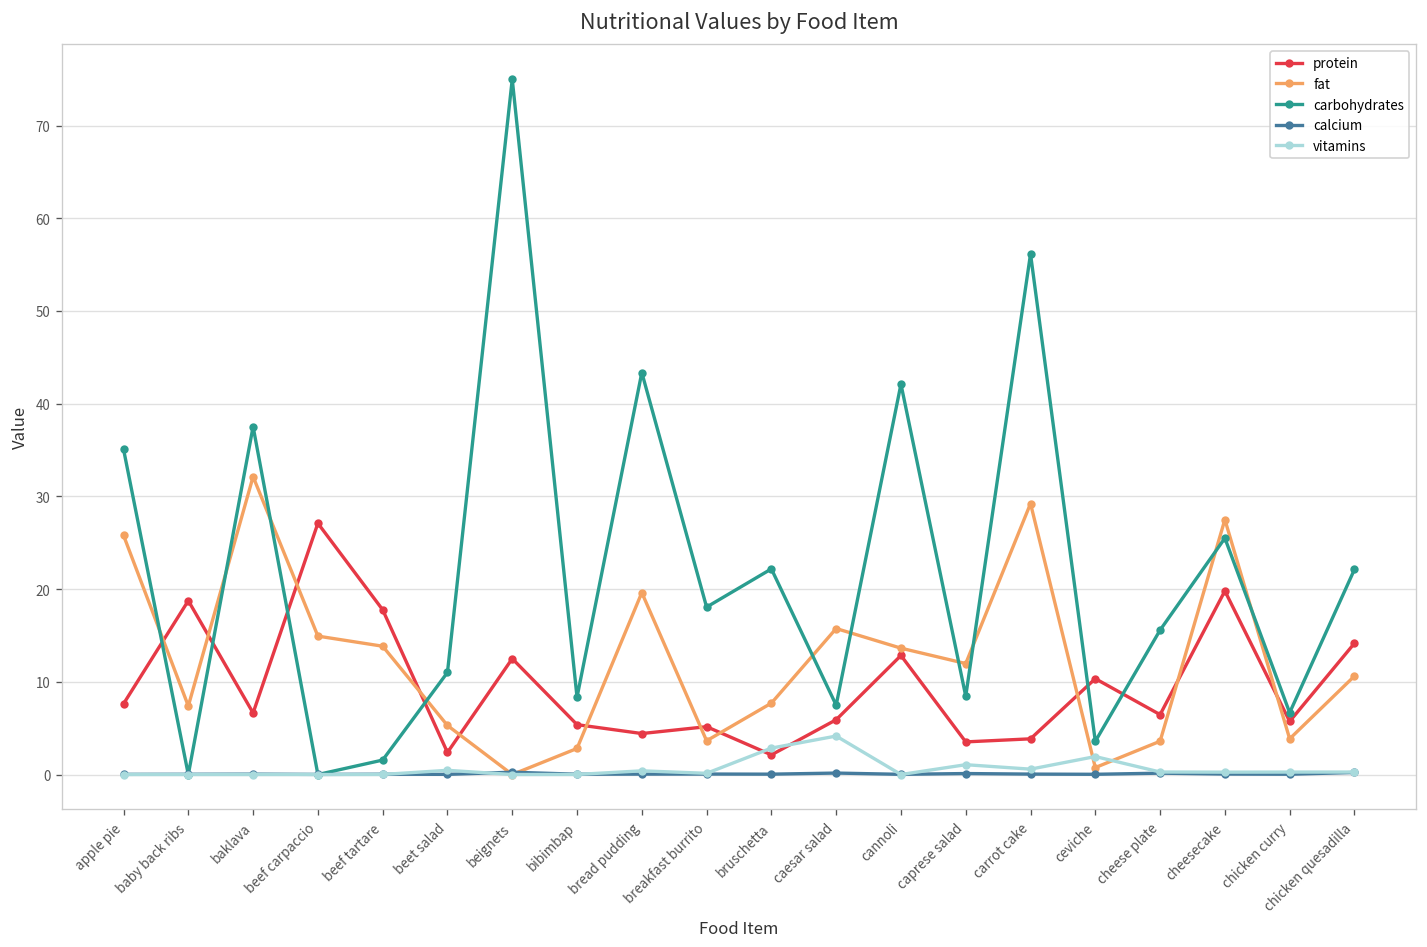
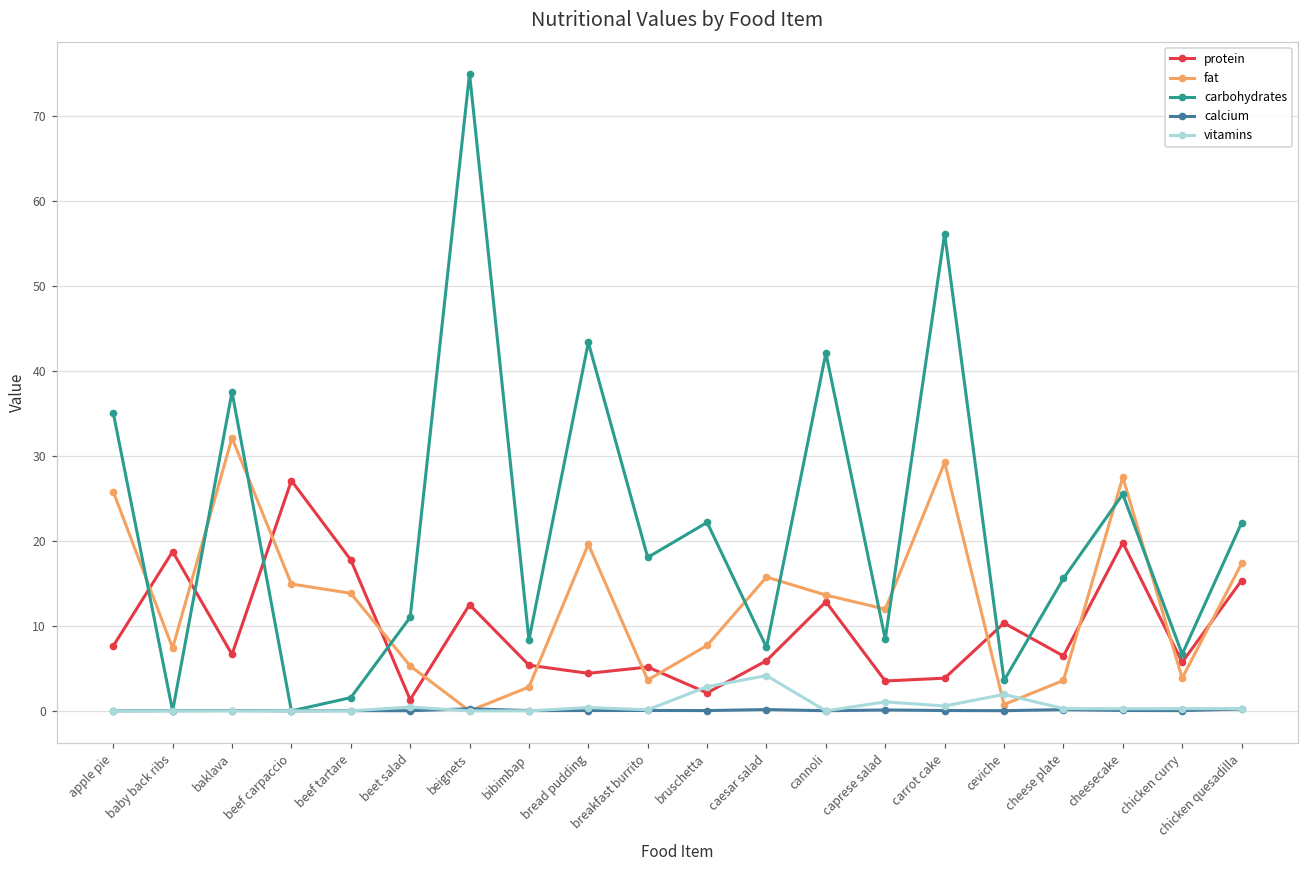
  {
    "protein": {
      "apple pie": 8,
      "baby back ribs": 19,
      "baklava": 7,
      "beef carpaccio": 27,
      "beef tartare": 18,
-     "beet salad": 2,
+     "beet salad": 1,
      "beignets": 13,
      "bibimbap": 5,
      "bread pudding": 4,
      "breakfast burrito": 5,
      "bruschetta": 2,
      "caesar salad": 6,
      "cannoli": 13,
      "caprese salad": 4,
      "carrot cake": 4,
      "ceviche": 10,
      "cheese plate": 6,
      "cheesecake": 20,
      "chicken curry": 6,
-     "chicken quesadilla": 14
+     "chicken quesadilla": 15
    },
    "fat": {
      "apple pie": 26,
      "baby back ribs": 7,
      "baklava": 32,
      "beef carpaccio": 15,
      "beef tartare": 14,
      "beet salad": 5,
      "bibimbap": 3,
      "bread pudding": 20,
      "breakfast burrito": 4,
      "bruschetta": 8,
      "caesar salad": 16,
      "cannoli": 14,
      "caprese salad": 12,
      "carrot cake": 29,
      "ceviche": 1,
      "cheese plate": 4,
      "cheesecake": 28,
      "chicken curry": 4,
-     "chicken quesadilla": 11
+     "chicken quesadilla": 17
    },
    "vitamins": {
      "beet salad": 0,
      "bread pudding": 0,
      "bruschetta": 3,
      "caesar salad": 4,
      "caprese salad": 1,
      "carrot cake": 1,
      "ceviche": 2
    }
  }
